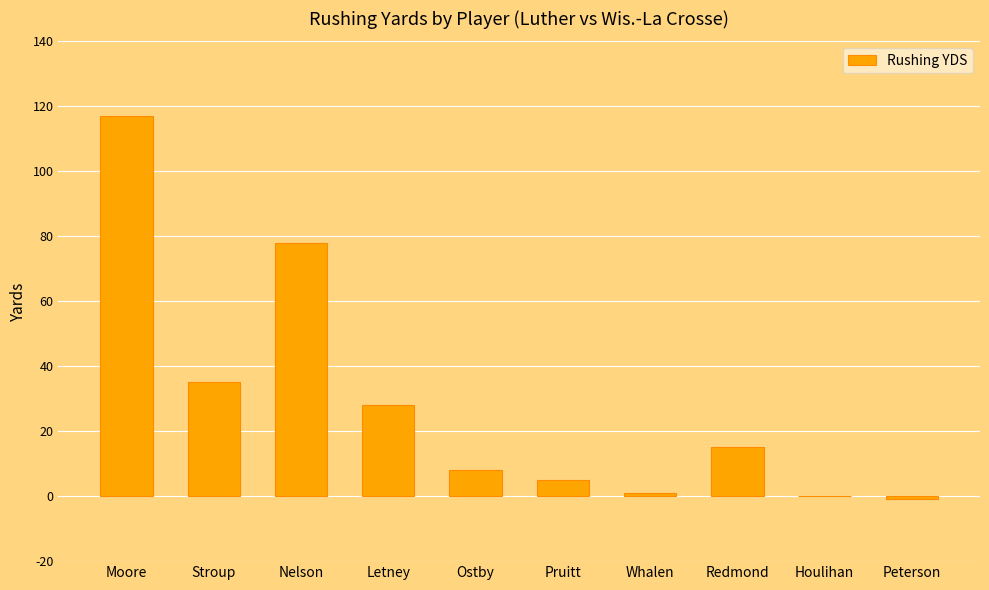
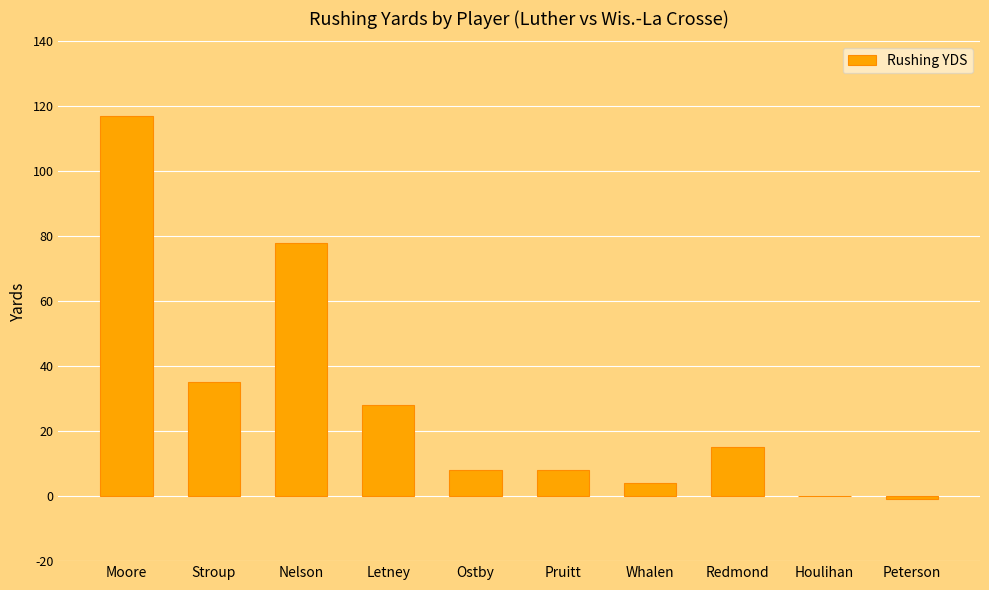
  {
    "Moore": 117,
    "Stroup": 35,
    "Nelson": 78,
    "Letney": 28,
    "Ostby": 8,
-   "Pruitt": 5,
-   "Whalen": 1,
+   "Pruitt": 8,
+   "Whalen": 4,
    "Redmond": 15,
    "Houlihan": 0,
    "Peterson": -1
  }
